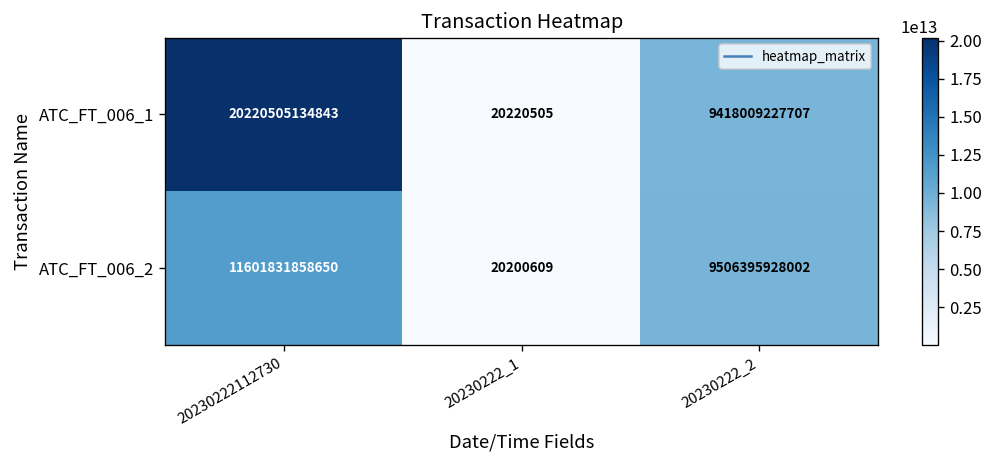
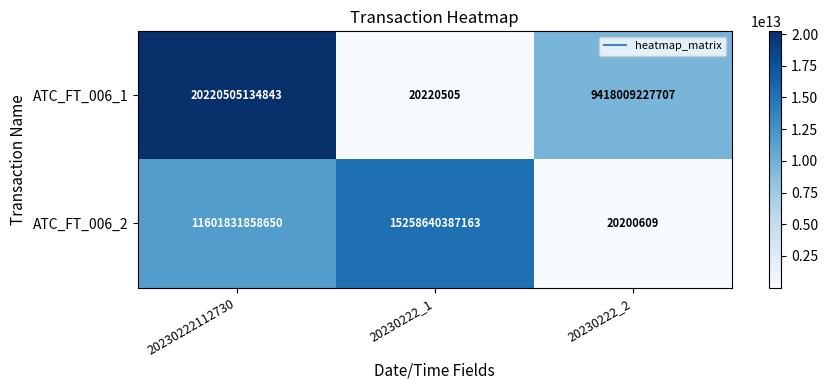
  {
    "ATC_FT_006_1": {
      "20230222112730": 20220505134843,
      "20230222_1": 20220505,
      "20230222_2": 9418009227707
    },
    "ATC_FT_006_2": {
      "20230222112730": 11601831858650,
-     "20230222_1": 20200609,
-     "20230222_2": 9506395928002
+     "20230222_1": 15258640387163,
+     "20230222_2": 20200609
    }
  }
